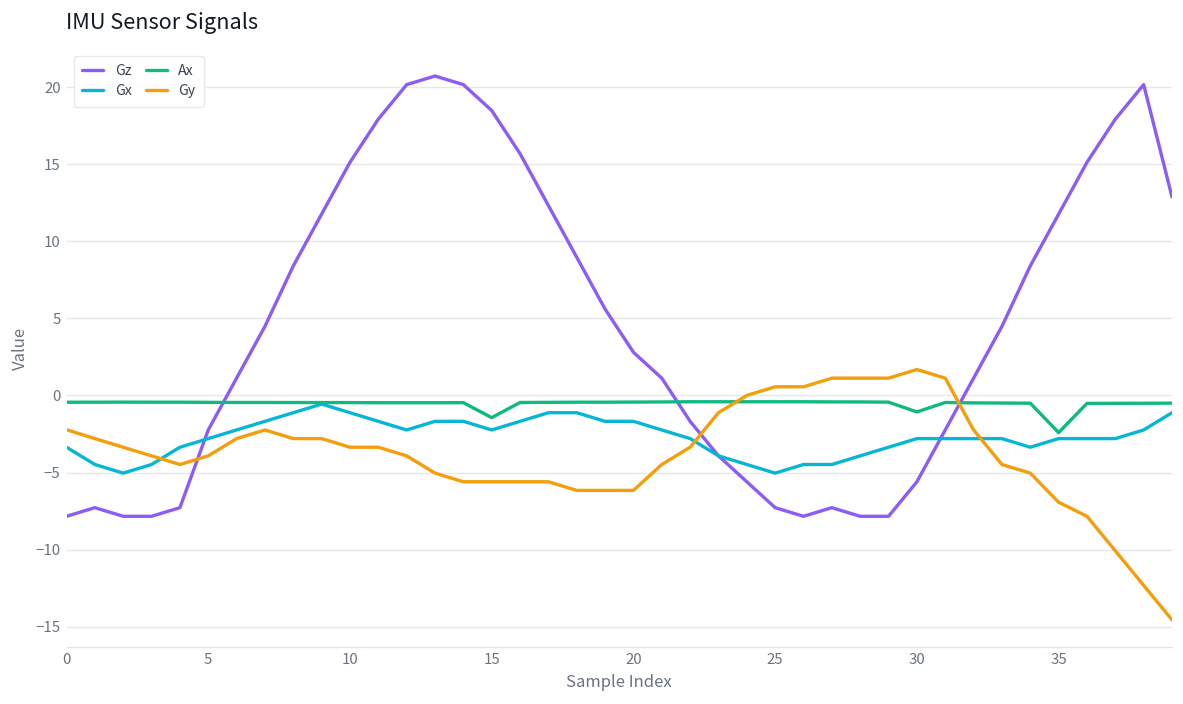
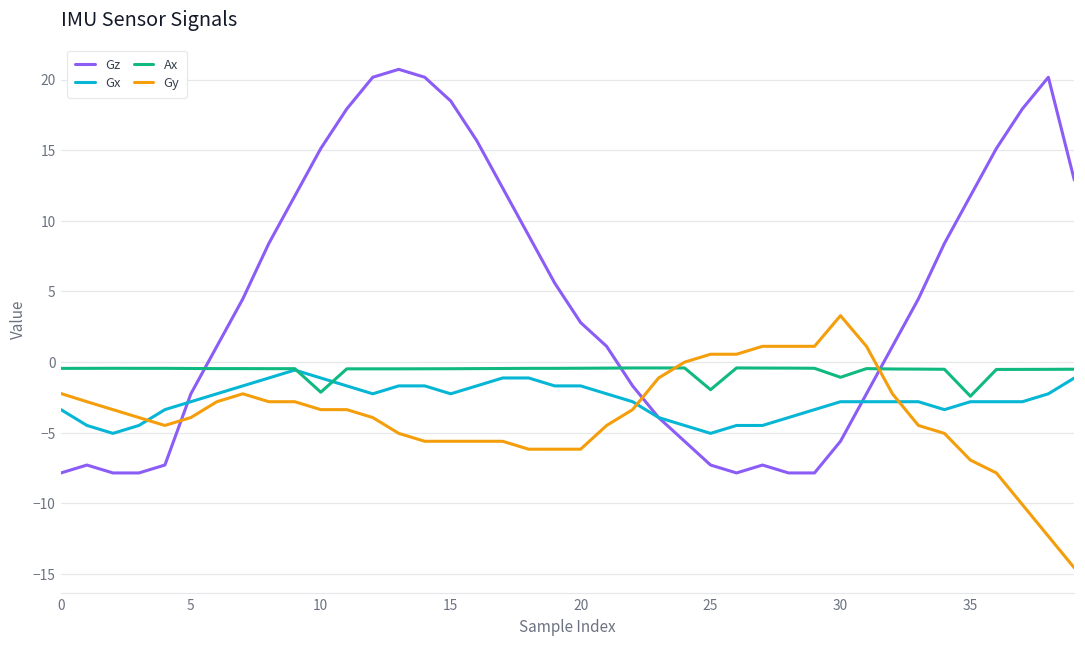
  {
    "Gz": {
      "0": -7.8,
      "5": -2.2,
      "10": 15.1,
      "15": 18.5,
      "20": 2.8,
      "25": -7.3,
      "30": -5.6,
      "35": 11.8
    },
    "Gx": {
      "0": -3.4,
      "5": -2.8,
      "10": -1.1,
      "15": -2.2,
      "20": -1.7,
      "25": -5.0,
      "30": -2.8,
      "35": -2.8
    },
    "Ax": {
      "0": -0.4,
      "5": -0.4,
-     "10": -0.5,
-     "15": -1.4,
+     "10": -2.1,
+     "15": -0.5,
      "20": -0.4,
-     "25": -0.4,
+     "25": -2.0,
      "30": -1.1,
      "35": -2.4
    },
    "Gy": {
      "0": -2.2,
      "5": -3.9,
      "10": -3.4,
      "15": -5.6,
      "20": -6.2,
      "25": 0.6,
-     "30": 1.7,
+     "30": 3.3,
      "35": -6.9
    }
  }
